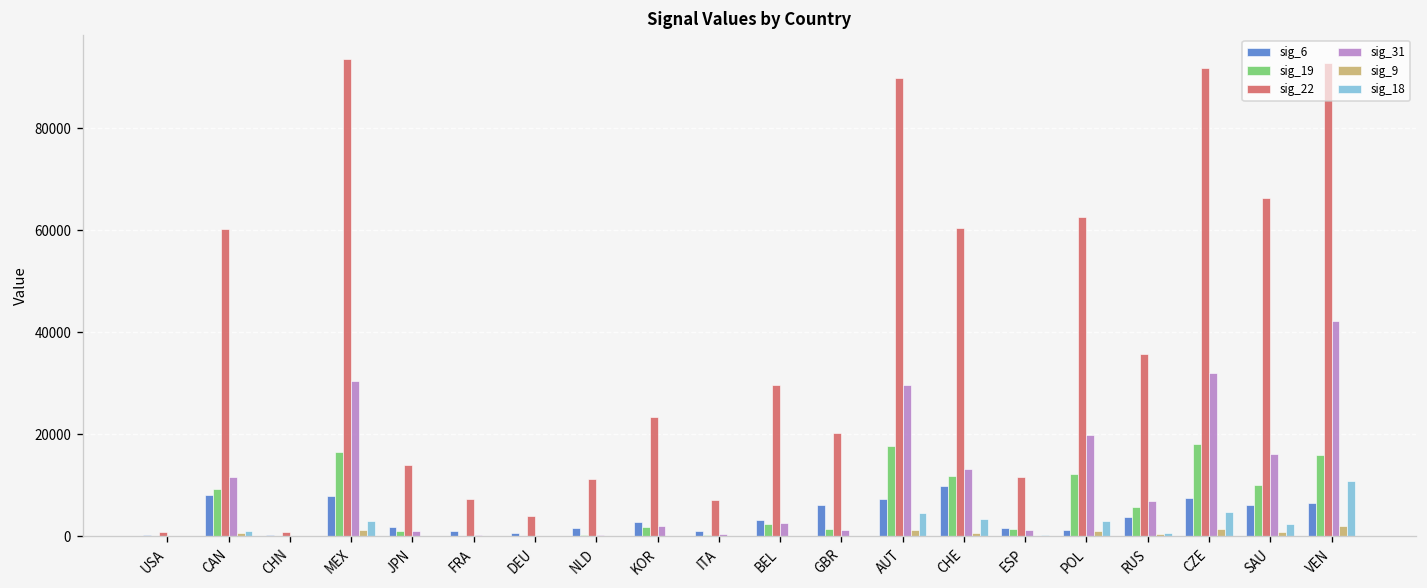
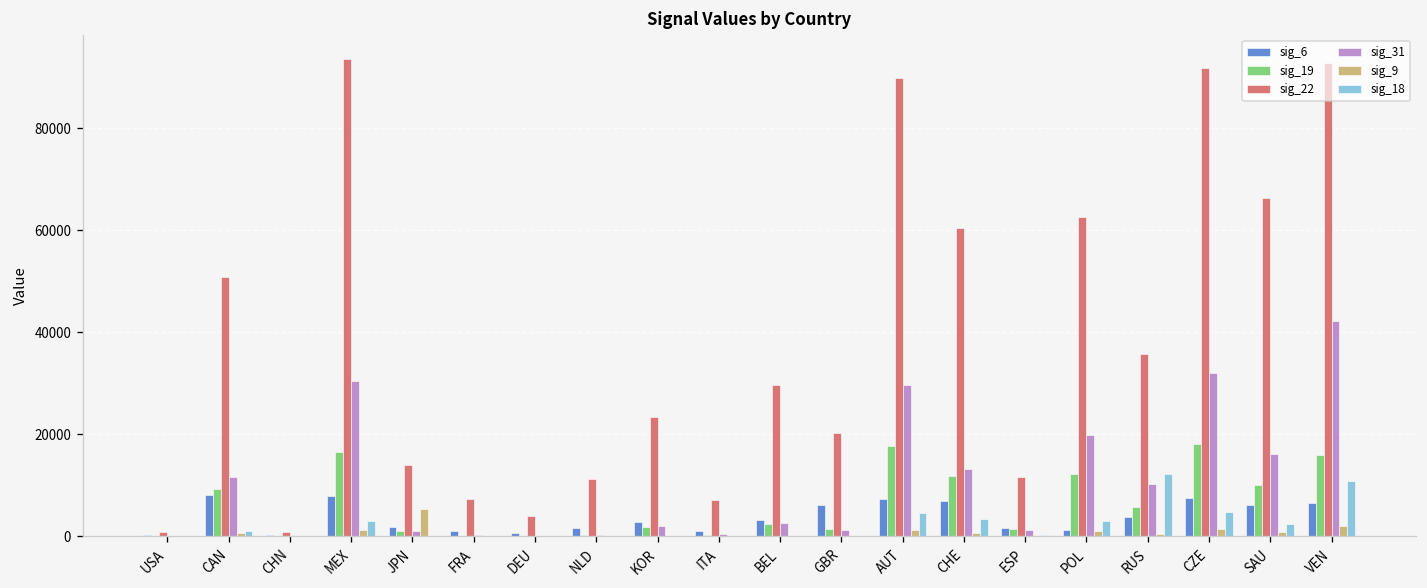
  {
    "sig_6": {
      "CAN": 8000,
      "MEX": 8000,
      "JPN": 2000,
      "FRA": 1000,
      "DEU": 1000,
      "NLD": 2000,
      "KOR": 3000,
      "ITA": 1000,
      "BEL": 3000,
      "GBR": 6000,
      "AUT": 7000,
-     "CHE": 10000,
+     "CHE": 7000,
      "ESP": 2000,
      "POL": 1000,
      "RUS": 4000,
      "CZE": 8000,
      "SAU": 6000,
      "VEN": 6000
    },
    "sig_19": {
      "CAN": 9000,
      "MEX": 16000,
      "JPN": 1000,
      "KOR": 2000,
      "BEL": 2000,
      "GBR": 2000,
      "AUT": 18000,
      "CHE": 12000,
      "ESP": 1000,
      "POL": 12000,
      "RUS": 6000,
      "CZE": 18000,
      "SAU": 10000,
      "VEN": 16000
    },
    "sig_22": {
      "USA": 1000,
-     "CAN": 60000,
+     "CAN": 51000,
      "CHN": 1000,
      "MEX": 94000,
      "JPN": 14000,
      "FRA": 7000,
      "DEU": 4000,
      "NLD": 11000,
      "KOR": 23000,
      "ITA": 7000,
      "BEL": 30000,
      "GBR": 20000,
      "AUT": 90000,
      "CHE": 60000,
      "ESP": 12000,
      "POL": 63000,
      "RUS": 36000,
      "CZE": 92000,
      "SAU": 66000
    },
    "sig_31": {
      "CAN": 12000,
      "MEX": 30000,
      "JPN": 1000,
      "KOR": 2000,
      "BEL": 3000,
      "GBR": 1000,
      "AUT": 30000,
      "CHE": 13000,
      "ESP": 1000,
      "POL": 20000,
-     "RUS": 7000,
+     "RUS": 10000,
      "CZE": 32000,
      "SAU": 16000,
      "VEN": 42000
    },
    "sig_9": {
      "MEX": 1000,
-     "JPN": 0,
+     "JPN": 5000,
      "AUT": 1000,
      "POL": 1000,
      "CZE": 1000,
      "SAU": 1000,
      "VEN": 2000
    },
    "sig_18": {
      "CAN": 1000,
      "MEX": 3000,
      "DEU": 0,
      "AUT": 5000,
      "CHE": 3000,
      "POL": 3000,
-     "RUS": 1000,
+     "RUS": 12000,
      "CZE": 5000,
      "SAU": 2000,
      "VEN": 11000
    }
  }
